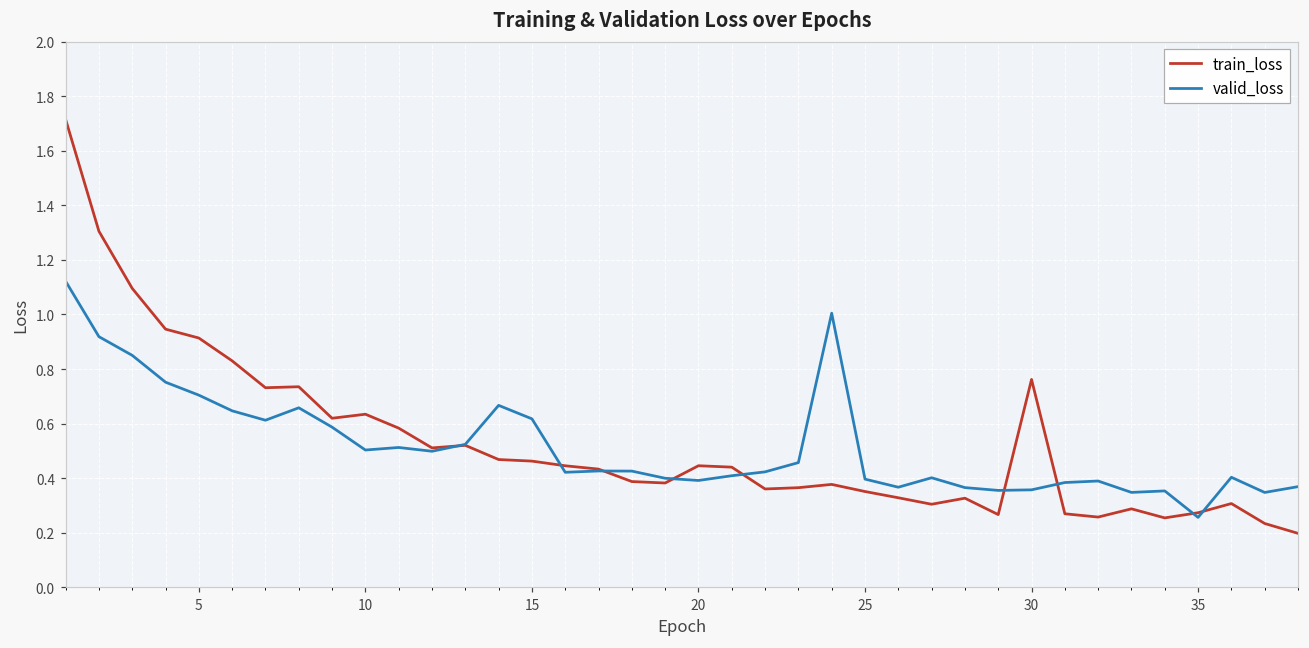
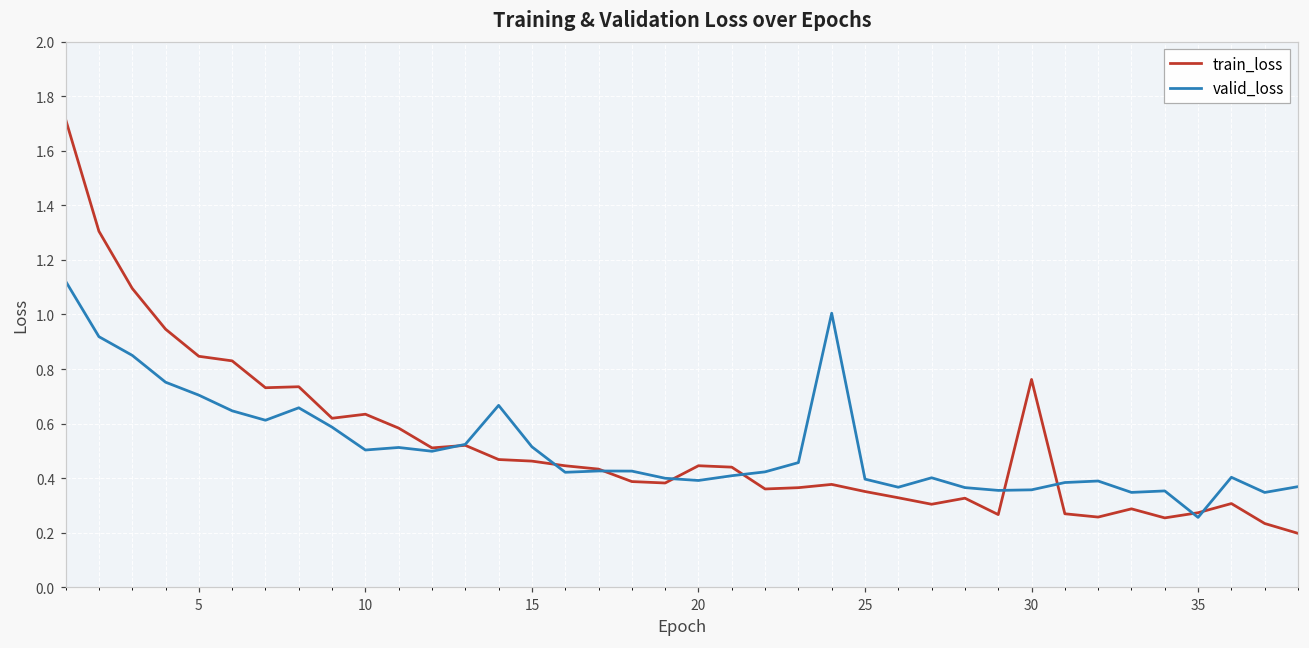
  {
    "train_loss": {
-     "5": 0.91,
+     "5": 0.85,
      "10": 0.63,
      "15": 0.46,
      "20": 0.45,
      "25": 0.35,
      "30": 0.76,
      "35": 0.27
    },
    "valid_loss": {
      "5": 0.70,
      "10": 0.50,
-     "15": 0.62,
+     "15": 0.51,
      "20": 0.39,
      "25": 0.40,
      "30": 0.36,
      "35": 0.26
    }
  }
